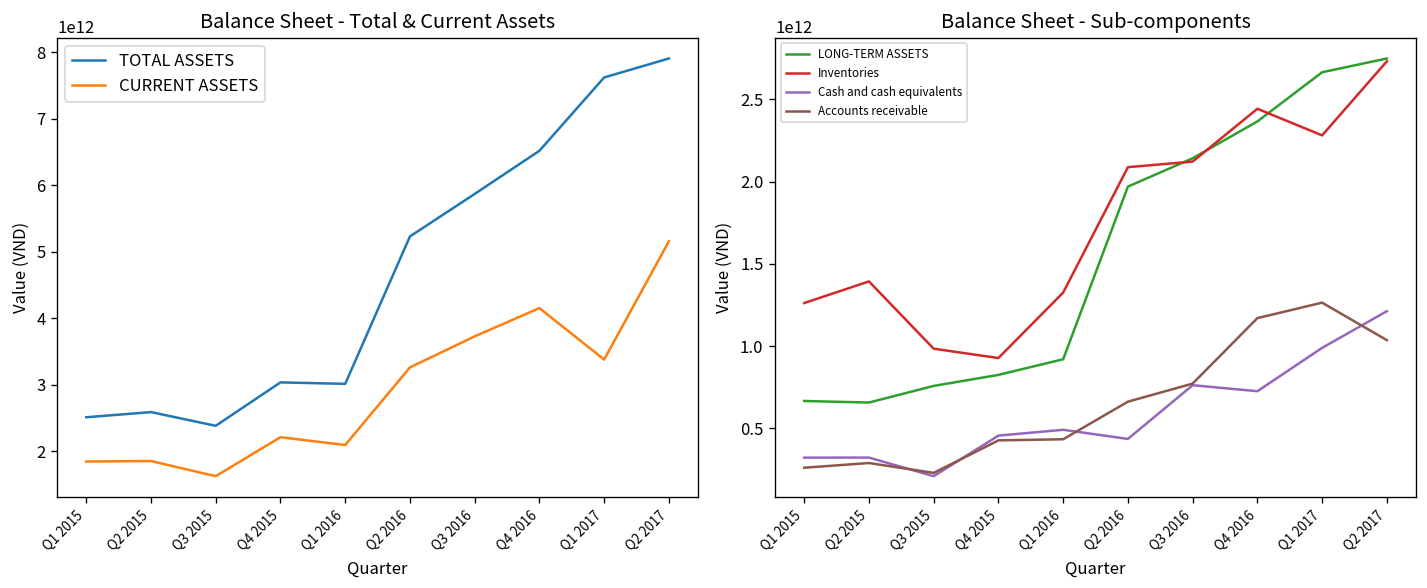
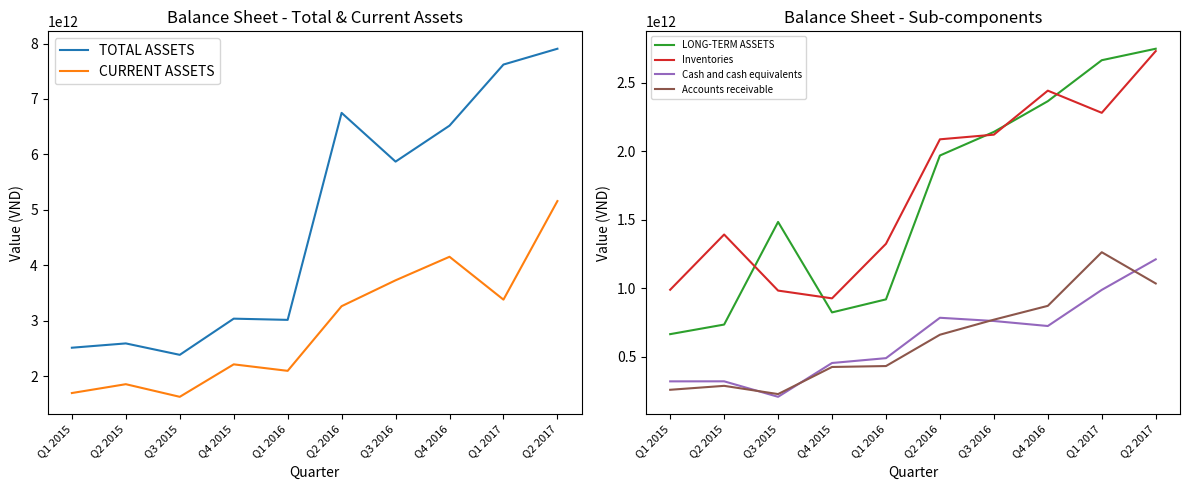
  {
    "Balance Sheet - Total & Current Assets": {
      "TOTAL ASSETS": {
        "Q1 2015": 2500000000000,
        "Q2 2015": 2600000000000,
        "Q3 2015": 2400000000000,
        "Q4 2015": 3000000000000,
        "Q1 2016": 3000000000000,
-       "Q2 2016": 5200000000000,
+       "Q2 2016": 6700000000000,
        "Q3 2016": 5900000000000,
        "Q4 2016": 6500000000000,
        "Q1 2017": 7600000000000,
        "Q2 2017": 7900000000000
      },
      "CURRENT ASSETS": {
-       "Q1 2015": 1800000000000,
+       "Q1 2015": 1700000000000,
        "Q2 2015": 1900000000000,
        "Q3 2015": 1600000000000,
        "Q4 2015": 2200000000000,
        "Q1 2016": 2100000000000,
        "Q2 2016": 3300000000000,
        "Q3 2016": 3700000000000,
        "Q4 2016": 4200000000000,
        "Q1 2017": 3400000000000,
        "Q2 2017": 5200000000000
      }
    },
    "Balance Sheet - Sub-components": {
      "LONG-TERM ASSETS": {
        "Q1 2015": 670000000000,
-       "Q2 2015": 660000000000,
-       "Q3 2015": 760000000000,
+       "Q2 2015": 740000000000,
+       "Q3 2015": 1480000000000,
        "Q4 2015": 820000000000,
        "Q1 2016": 920000000000,
        "Q2 2016": 1970000000000,
        "Q3 2016": 2140000000000,
        "Q4 2016": 2370000000000,
        "Q1 2017": 2660000000000
      },
      "Inventories": {
-       "Q1 2015": 1260000000000,
+       "Q1 2015": 990000000000,
        "Q2 2015": 1390000000000,
        "Q3 2015": 980000000000,
        "Q4 2015": 930000000000,
        "Q1 2016": 1330000000000,
        "Q2 2016": 2090000000000,
        "Q3 2016": 2120000000000,
        "Q4 2016": 2440000000000,
        "Q1 2017": 2280000000000
      },
      "Cash and cash equivalents": {
        "Q1 2015": 320000000000,
        "Q2 2015": 320000000000,
        "Q3 2015": 210000000000,
        "Q4 2015": 460000000000,
        "Q1 2016": 490000000000,
-       "Q2 2016": 430000000000,
+       "Q2 2016": 790000000000,
        "Q4 2016": 730000000000,
        "Q1 2017": 990000000000,
        "Q2 2017": 1210000000000
      },
      "Accounts receivable": {
        "Q1 2015": 260000000000,
        "Q2 2015": 290000000000,
        "Q3 2015": 230000000000,
        "Q4 2015": 430000000000,
        "Q1 2016": 430000000000,
        "Q2 2016": 660000000000,
-       "Q4 2016": 1170000000000,
+       "Q4 2016": 870000000000,
        "Q1 2017": 1260000000000,
        "Q2 2017": 1040000000000
      }
    }
  }
